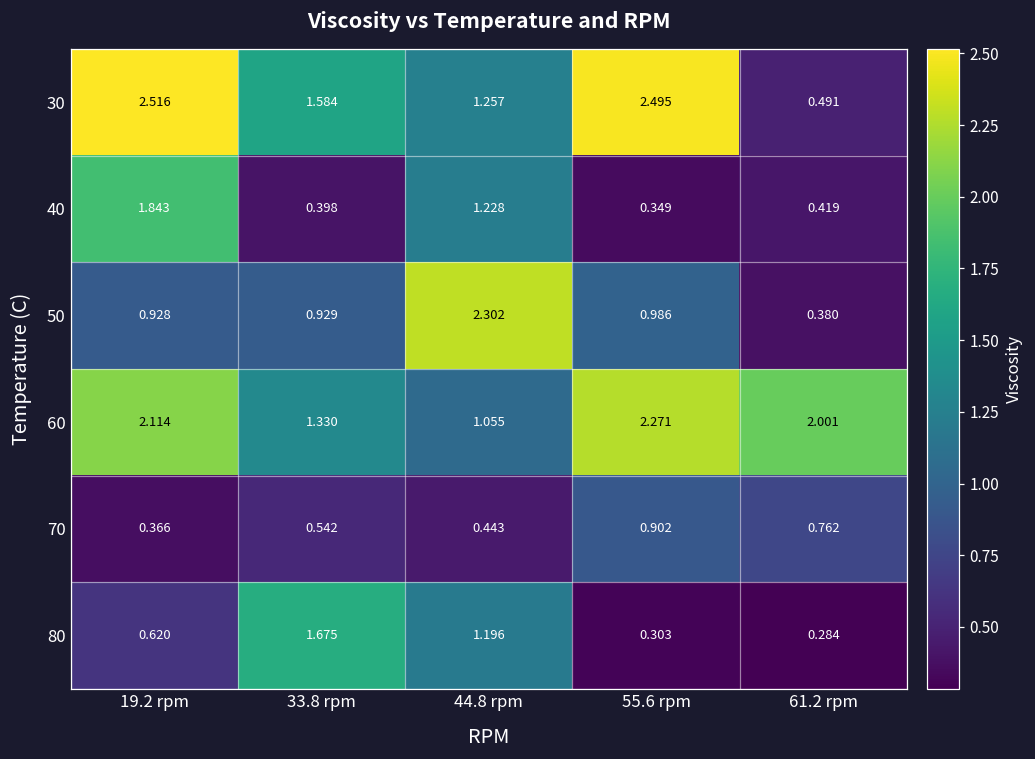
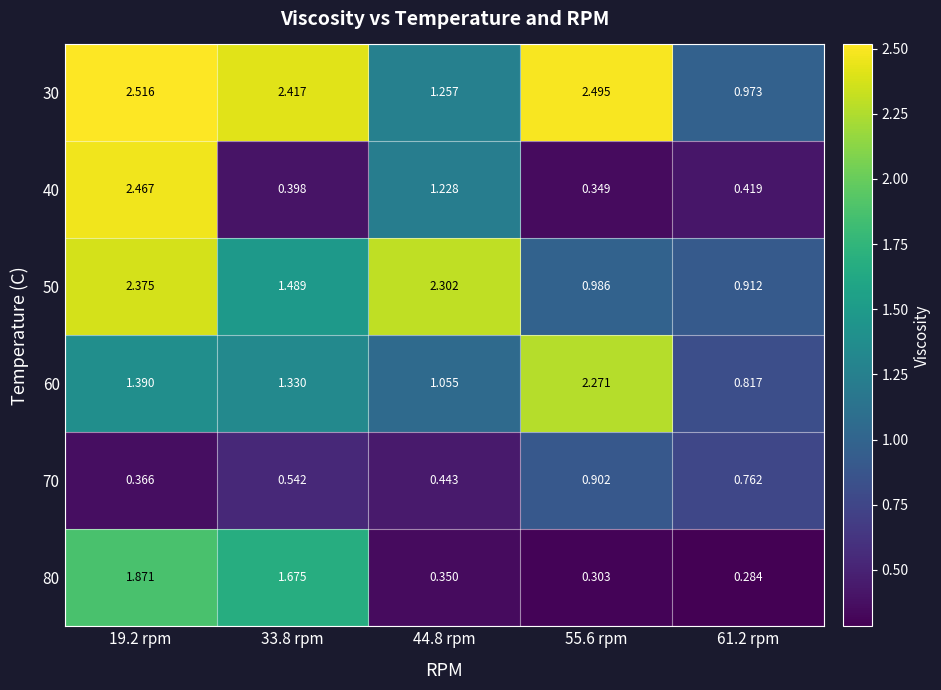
  {
    "30": {
      "19.2 rpm": 2.516,
-     "33.8 rpm": 1.584,
+     "33.8 rpm": 2.417,
      "44.8 rpm": 1.257,
      "55.6 rpm": 2.495,
-     "61.2 rpm": 0.491
+     "61.2 rpm": 0.973
    },
    "40": {
-     "19.2 rpm": 1.843,
+     "19.2 rpm": 2.467,
      "33.8 rpm": 0.398,
      "44.8 rpm": 1.228,
      "55.6 rpm": 0.349,
      "61.2 rpm": 0.419
    },
    "50": {
-     "19.2 rpm": 0.928,
-     "33.8 rpm": 0.929,
+     "19.2 rpm": 2.375,
+     "33.8 rpm": 1.489,
      "44.8 rpm": 2.302,
      "55.6 rpm": 0.986,
-     "61.2 rpm": 0.380
+     "61.2 rpm": 0.912
    },
    "60": {
-     "19.2 rpm": 2.114,
+     "19.2 rpm": 1.390,
      "33.8 rpm": 1.330,
      "44.8 rpm": 1.055,
      "55.6 rpm": 2.271,
-     "61.2 rpm": 2.001
+     "61.2 rpm": 0.817
    },
    "70": {
      "19.2 rpm": 0.366,
      "33.8 rpm": 0.542,
      "44.8 rpm": 0.443,
      "55.6 rpm": 0.902,
      "61.2 rpm": 0.762
    },
    "80": {
-     "19.2 rpm": 0.620,
+     "19.2 rpm": 1.871,
      "33.8 rpm": 1.675,
-     "44.8 rpm": 1.196,
+     "44.8 rpm": 0.350,
      "55.6 rpm": 0.303,
      "61.2 rpm": 0.284
    }
  }
